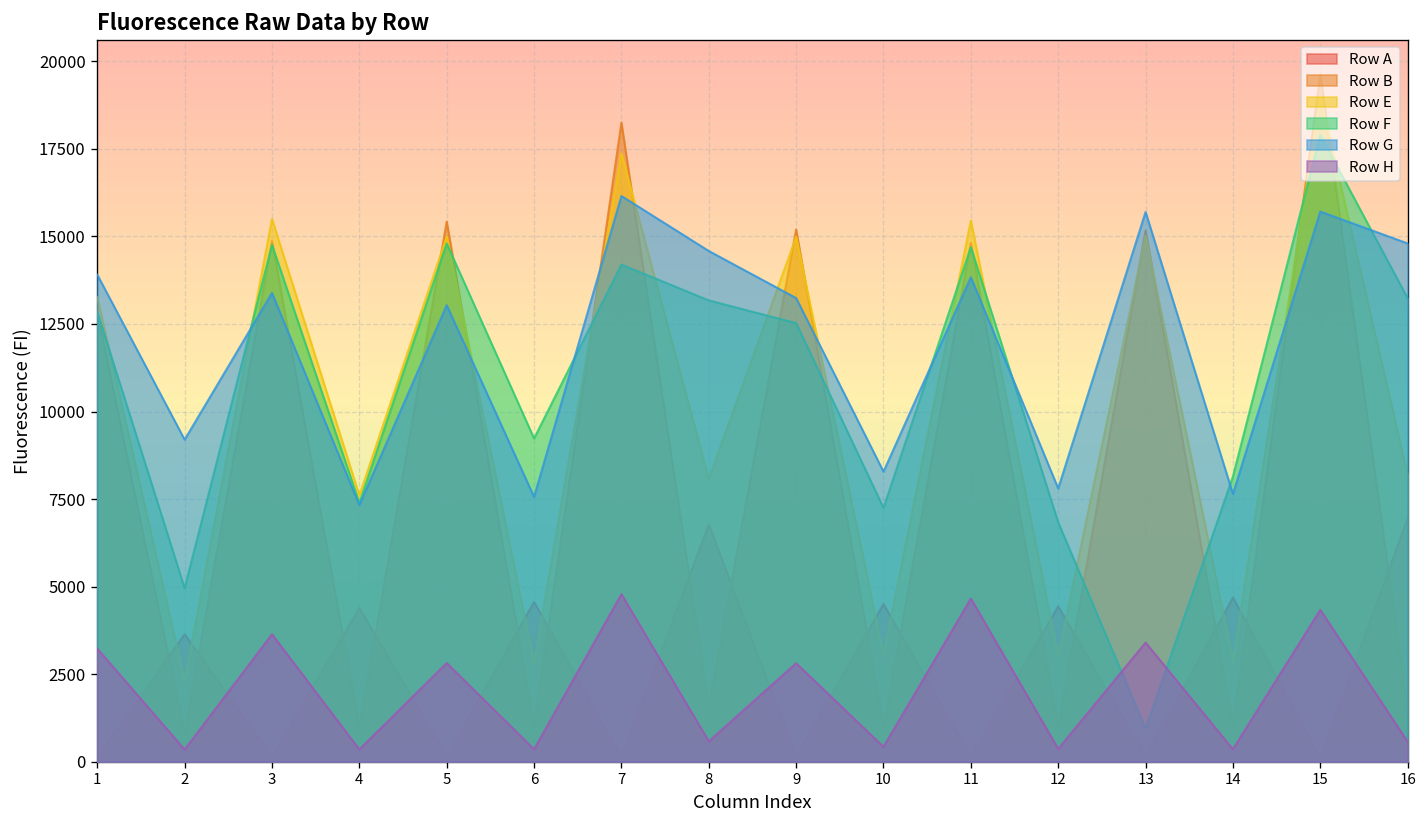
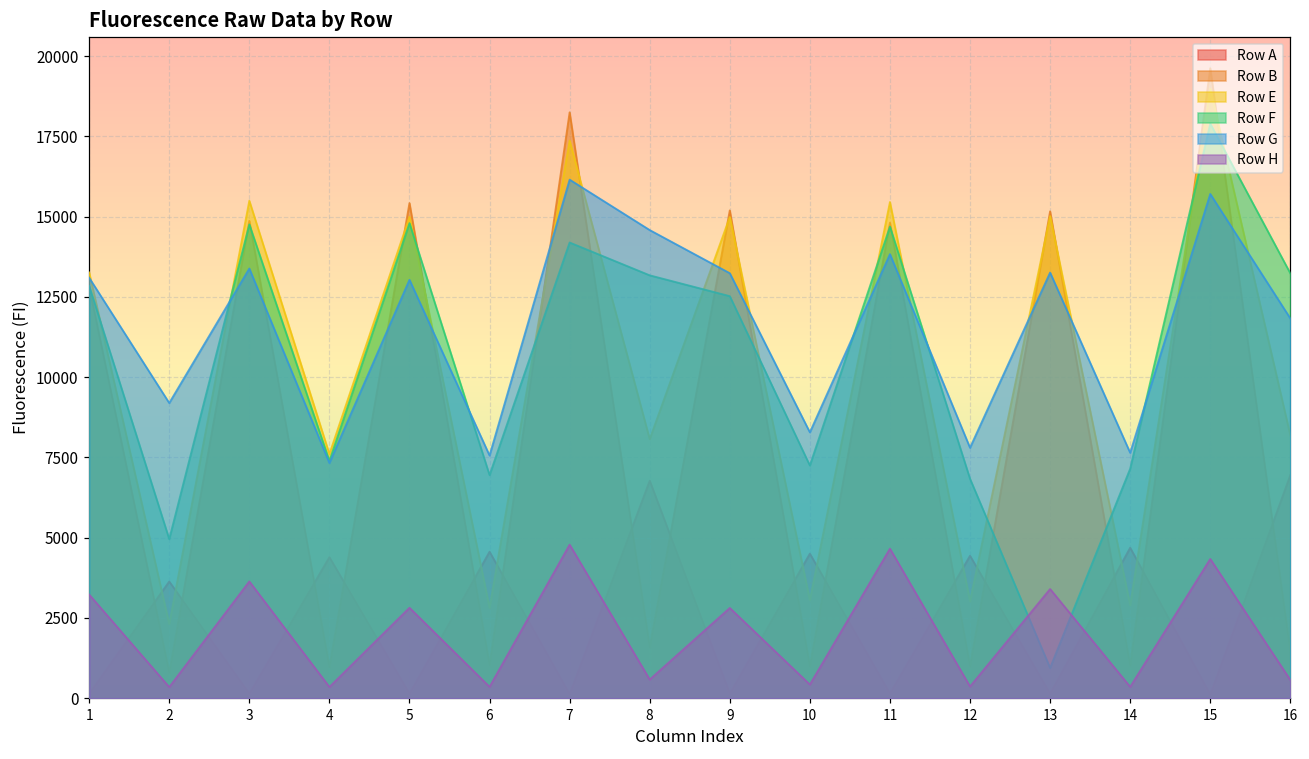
  {
    "Row E": {
      "1": 13300,
      "2": 2300,
      "3": 15500,
      "4": 7600,
      "5": 15000,
      "6": 2800,
      "7": 17400,
      "8": 8100,
      "9": 15000,
      "10": 3100,
      "11": 15500,
      "12": 3000,
      "13": 15000,
      "14": 2900,
      "16": 8200
    },
    "Row F": {
      "2": 5000,
      "3": 14800,
      "5": 14800,
-     "6": 9200,
+     "6": 7000,
      "7": 14200,
      "8": 13200,
      "9": 12500,
      "10": 7200,
      "11": 14700,
      "12": 6800,
      "13": 900,
-     "14": 8100,
+     "14": 7100,
      "16": 13200
    },
    "Row G": {
-     "1": 13900,
+     "1": 13100,
      "2": 9200,
      "3": 13400,
      "5": 13000,
      "6": 7600,
      "7": 16200,
      "8": 14600,
      "9": 13200,
      "10": 8300,
      "11": 13800,
      "12": 7800,
-     "13": 15700,
+     "13": 13300,
      "14": 7600,
      "15": 15700,
-     "16": 14800
+     "16": 11800
    },
    "Row H": {
      "1": 3200,
      "2": 300,
      "3": 3600,
      "4": 400,
      "5": 2800,
      "6": 400,
      "7": 4800,
      "8": 600,
      "9": 2800,
      "10": 400,
      "11": 4700,
      "12": 400,
      "13": 3400,
      "14": 400,
      "15": 4300,
      "16": 600
    }
  }
